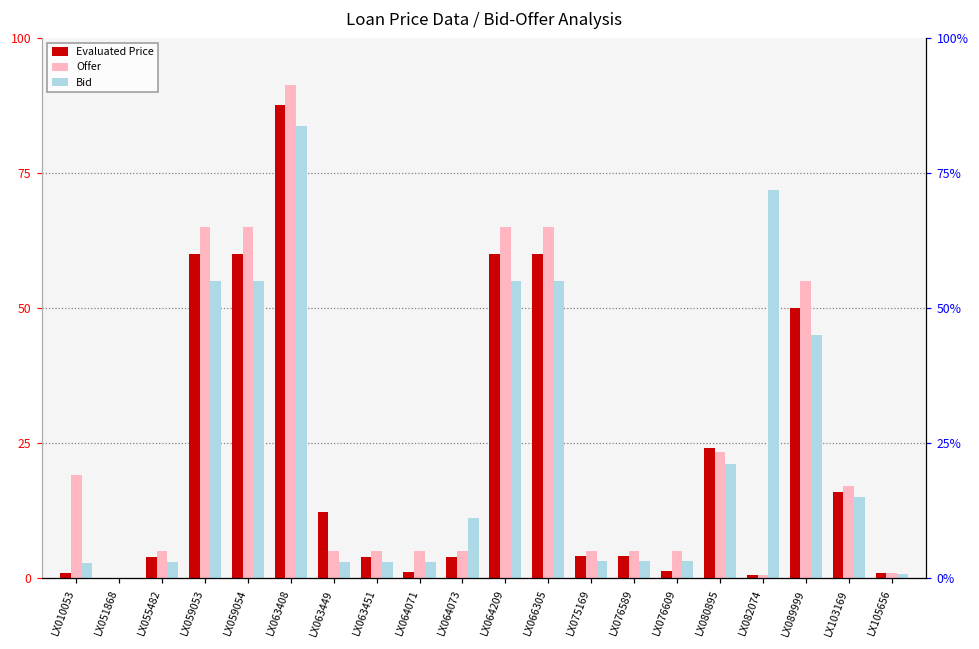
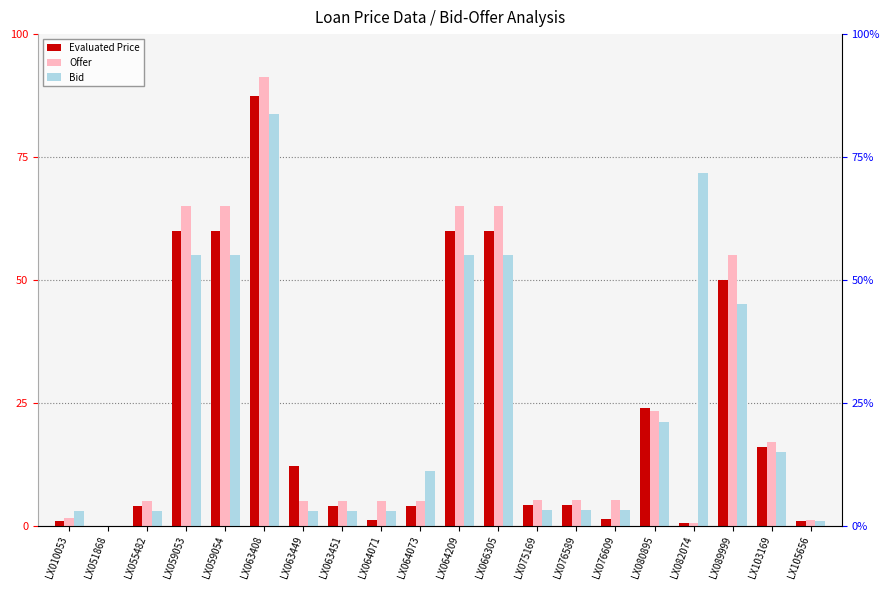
  {
    "Evaluated Price": {
      "LX010053": 1,
      "LX055482": 4,
      "LX059053": 60,
      "LX059054": 60,
      "LX063408": 87,
      "LX063449": 12,
      "LX063451": 4,
      "LX064071": 1,
      "LX064073": 4,
      "LX064209": 60,
      "LX066305": 60,
      "LX075169": 4,
      "LX076589": 4,
      "LX076609": 1,
      "LX080895": 24,
      "LX082074": 1,
      "LX089999": 50,
      "LX103169": 16,
      "LX105656": 1
    },
    "Offer": {
-     "LX010053": 19,
+     "LX010053": 2,
      "LX055482": 5,
      "LX059053": 65,
      "LX059054": 65,
      "LX063408": 91,
      "LX063449": 5,
      "LX063451": 5,
      "LX064071": 5,
      "LX064073": 5,
      "LX064209": 65,
      "LX066305": 65,
      "LX075169": 5,
      "LX076589": 5,
      "LX076609": 5,
      "LX080895": 23,
      "LX082074": 1,
      "LX089999": 55,
      "LX103169": 17,
      "LX105656": 1
    },
    "Bid": {
      "LX010053": 3,
      "LX055482": 3,
      "LX059053": 55,
      "LX059054": 55,
      "LX063408": 84,
      "LX063449": 3,
      "LX063451": 3,
      "LX064071": 3,
      "LX064073": 11,
      "LX064209": 55,
      "LX066305": 55,
      "LX075169": 3,
      "LX076589": 3,
      "LX076609": 3,
      "LX080895": 21,
      "LX082074": 72,
      "LX089999": 45,
      "LX103169": 15,
      "LX105656": 1
    }
  }
